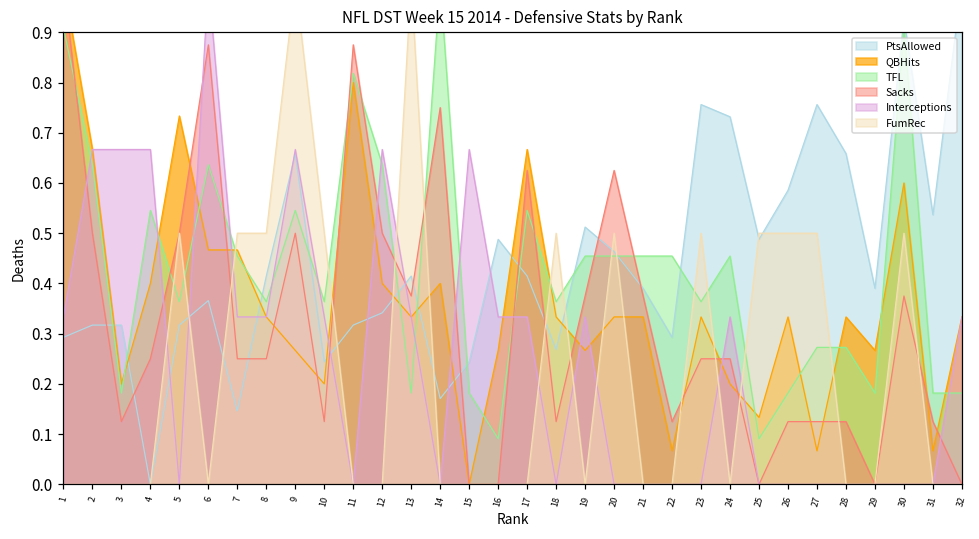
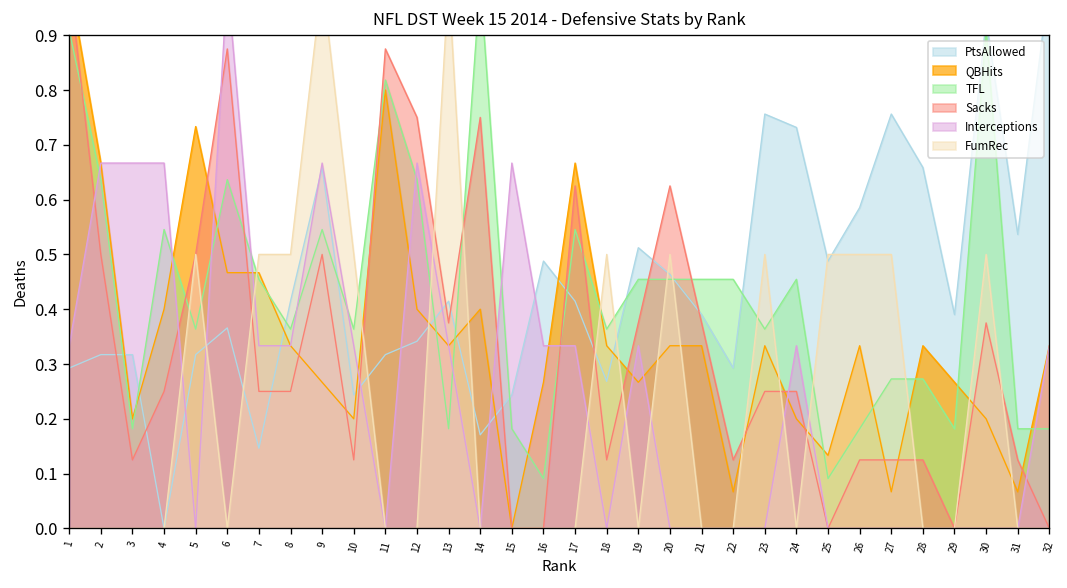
  {
    "QBHits": {
      "3": 0.20,
      "4": 0.40,
      "5": 0.73,
      "6": 0.47,
      "7": 0.47,
      "9": 0.27,
      "10": 0.20,
      "11": 0.80,
      "12": 0.40,
      "14": 0.40,
      "16": 0.27,
      "17": 0.67,
      "18": 0.33,
      "19": 0.27,
      "20": 0.33,
      "21": 0.33,
      "22": 0.07,
      "23": 0.33,
      "24": 0.20,
      "25": 0.13,
      "26": 0.33,
      "27": 0.07,
      "28": 0.33,
      "29": 0.27,
-     "30": 0.60,
+     "30": 0.20,
      "31": 0.07
    },
    "TFL": {
      "2": 0.64,
      "3": 0.18,
      "4": 0.55,
      "5": 0.36,
      "6": 0.64,
      "7": 0.45,
      "8": 0.36,
      "9": 0.55,
      "10": 0.36,
      "11": 0.82,
      "12": 0.64,
      "13": 0.18,
      "15": 0.18,
      "16": 0.09,
      "17": 0.55,
      "18": 0.36,
      "19": 0.45,
      "20": 0.45,
      "21": 0.45,
      "22": 0.45,
      "23": 0.36,
      "24": 0.45,
      "25": 0.09,
      "26": 0.18,
      "27": 0.27,
      "28": 0.27,
      "29": 0.18,
      "31": 0.18,
      "32": 0.18
    },
    "Sacks": {
      "2": 0.50,
      "3": 0.13,
      "4": 0.25,
      "6": 0.88,
      "7": 0.25,
      "8": 0.25,
      "9": 0.50,
      "10": 0.13,
      "11": 0.88,
-     "12": 0.50,
+     "12": 0.75,
      "13": 0.38,
      "14": 0.75,
      "17": 0.63,
      "18": 0.13,
      "19": 0.38,
      "20": 0.63,
      "21": 0.38,
      "22": 0.13,
      "23": 0.25,
      "24": 0.25,
      "26": 0.13,
      "27": 0.13,
      "28": 0.13,
      "30": 0.38,
      "31": 0.13
    }
  }
